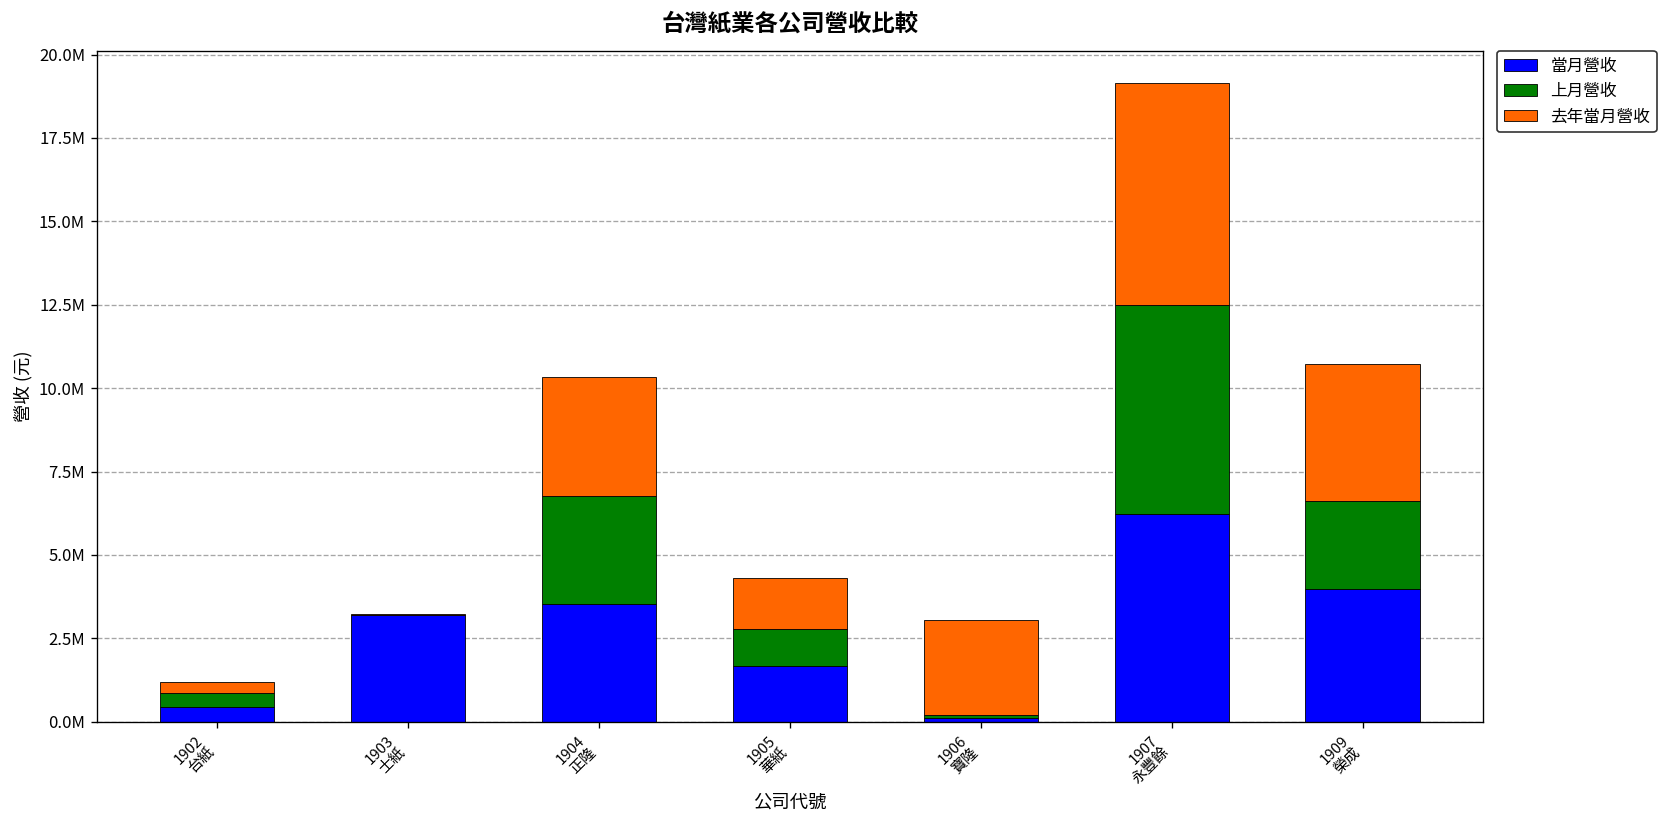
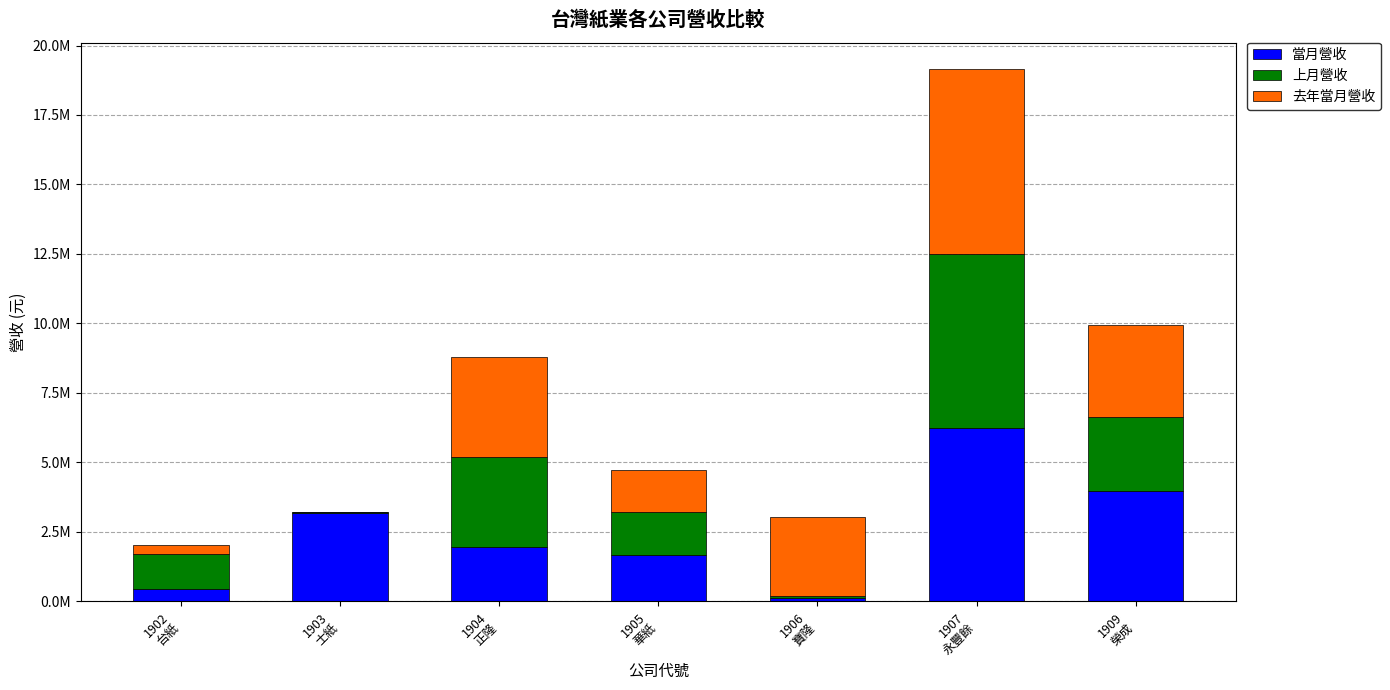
  {
    "當月營收": {
      "1902 台紙": 400000,
      "1903 士紙": 3200000,
-     "1904 正隆": 3500000,
+     "1904 正隆": 2000000,
      "1905 華紙": 1700000,
      "1906 寶隆": 100000,
      "1907 永豐餘": 6200000,
      "1909 榮成": 4000000
    },
    "上月營收": {
-     "1902 台紙": 400000,
+     "1902 台紙": 1200000,
      "1904 正隆": 3200000,
-     "1905 華紙": 1100000,
+     "1905 華紙": 1600000,
      "1907 永豐餘": 6300000,
      "1909 榮成": 2600000
    },
    "去年當月營收": {
      "1902 台紙": 300000,
      "1904 正隆": 3600000,
      "1905 華紙": 1500000,
      "1906 寶隆": 2800000,
      "1907 永豐餘": 6700000,
-     "1909 榮成": 4100000
+     "1909 榮成": 3300000
    }
  }
